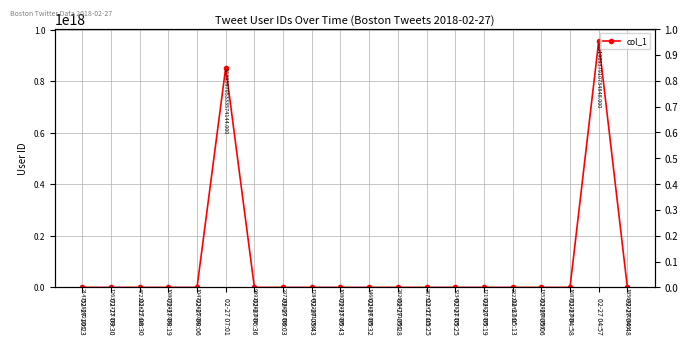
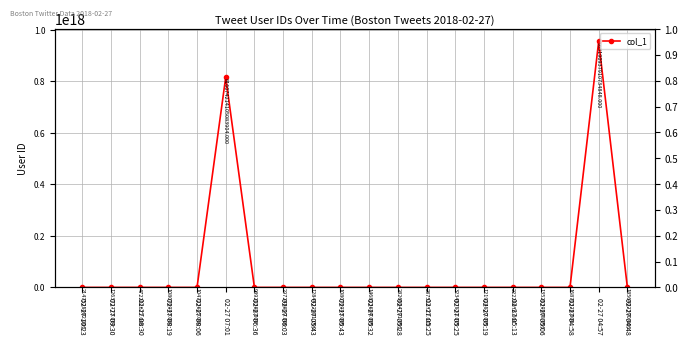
  {
    "02-27 10:23": 2147525082.000,
    "02-27 09:30": 126371773.000,
    "02-27 08:30": 472201672.000,
    "02-27 08:19": 108076943.000,
    "02-27 08:06": 104723605.000,
-   "02-27 07:01": 853959795333574144.000,
+   "02-27 07:01": 816074214105083904.000,
    "02-27 06:36": 98920388.000,
    "02-27 06:03": 297248899.000,
    "02-27 05:32": 146823684.000,
    "02-27 05:28": 2826664791.000,
    "02-27 05:19": 121924520.000,
    "02-27 05:13": 22229976.000,
    "02-27 05:06": 1352639868.000,
    "02-27 04:58": 16870328.000,
    "02-27 04:48": 1856402390.000
  }
